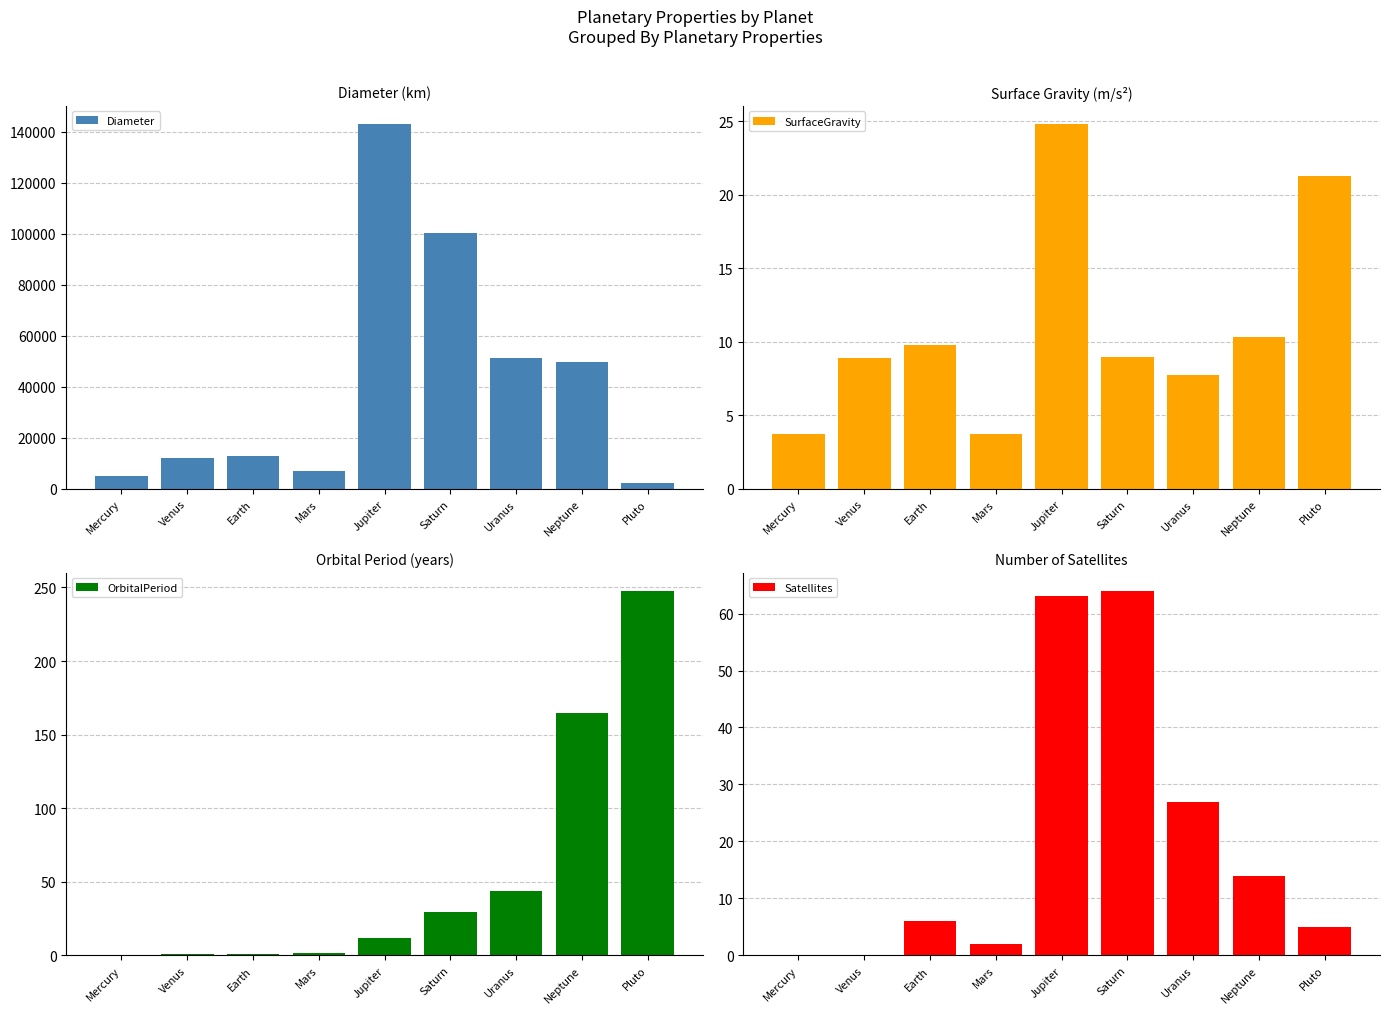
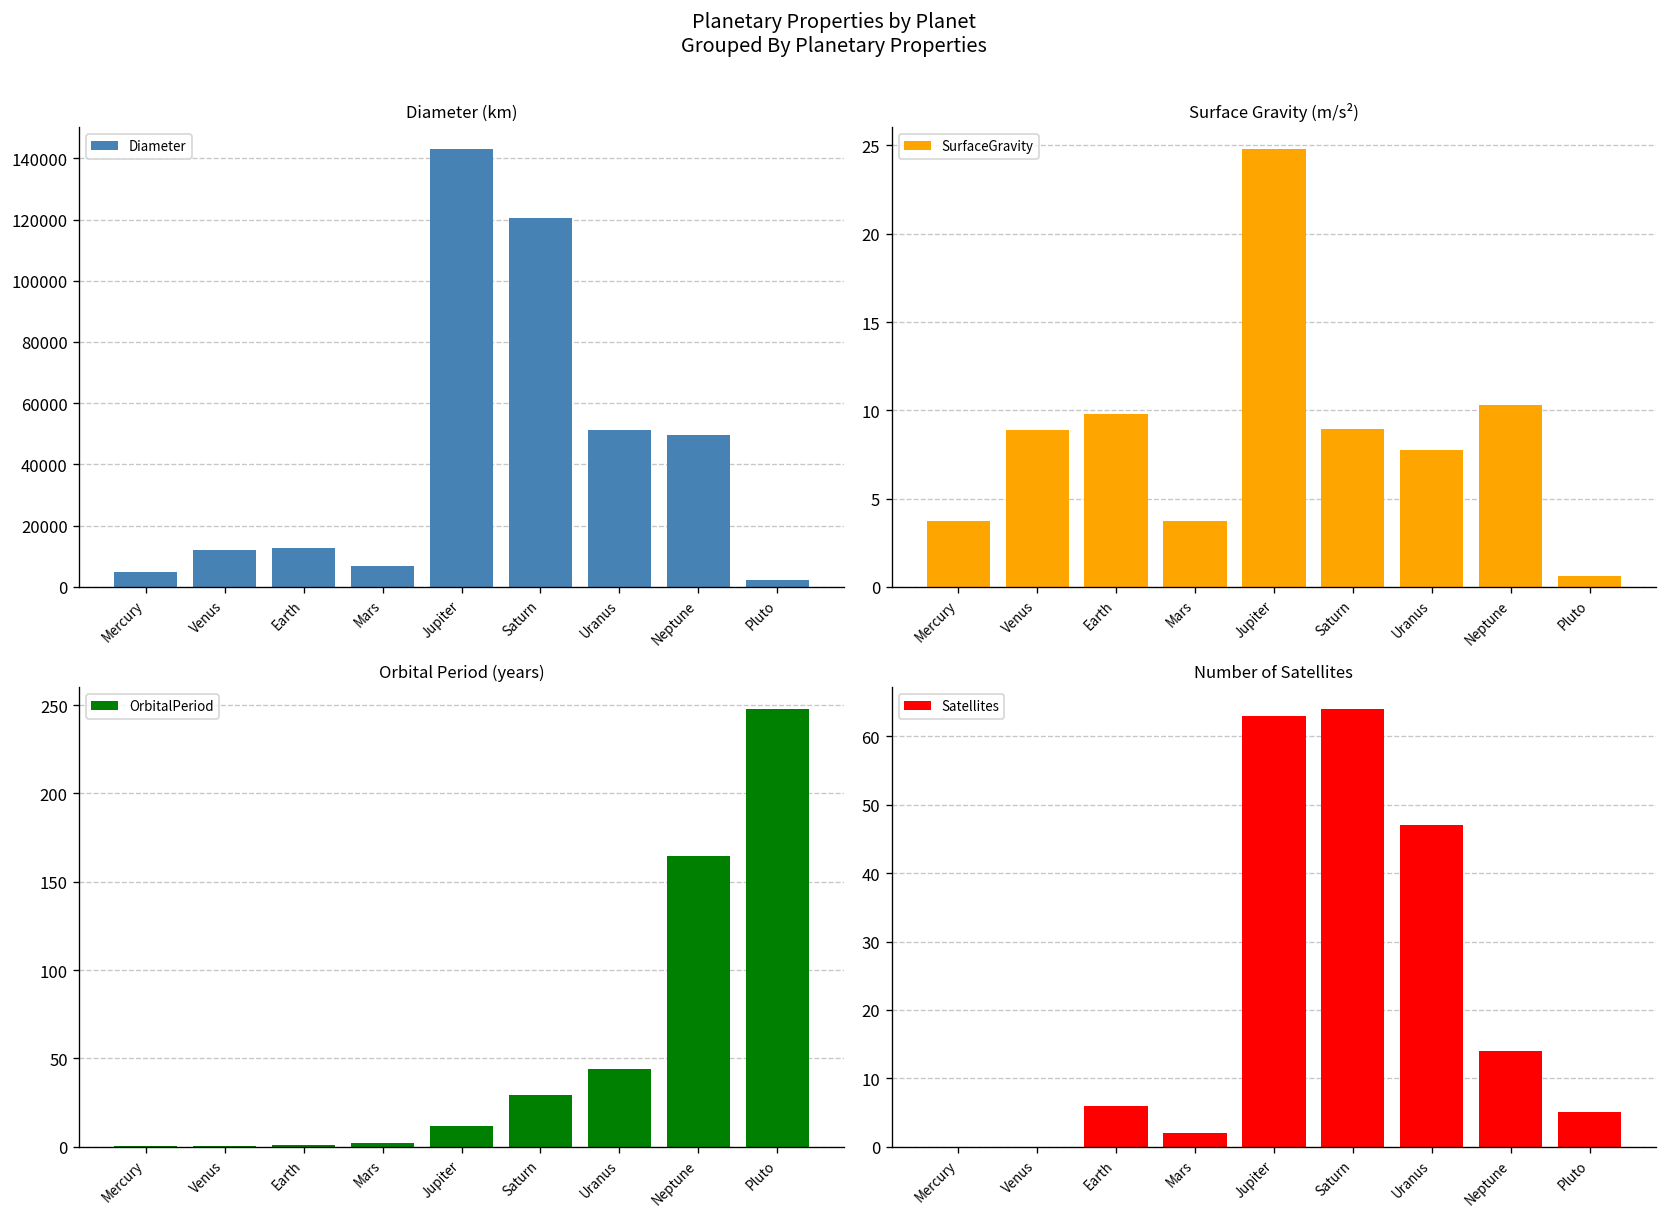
  {
    "Diameter (km)": {
      "Mercury": 5000,
      "Venus": 12000,
      "Earth": 13000,
      "Mars": 7000,
      "Jupiter": 143000,
-     "Saturn": 100000,
+     "Saturn": 121000,
      "Uranus": 51000,
      "Neptune": 50000,
      "Pluto": 2000
    },
    "Surface Gravity (m/s²)": {
      "Mercury": 3.7,
      "Venus": 8.9,
      "Earth": 9.8,
      "Mars": 3.7,
      "Jupiter": 24.8,
      "Saturn": 9.0,
      "Uranus": 7.8,
      "Neptune": 10.3,
-     "Pluto": 21.2
+     "Pluto": 0.6
    },
    "Orbital Period (years)": {
      "Mars": 2,
      "Jupiter": 12,
      "Saturn": 29,
      "Uranus": 44,
      "Neptune": 165,
      "Pluto": 248
    },
    "Number of Satellites": {
      "Mercury": 0,
      "Venus": 0,
      "Earth": 6,
      "Mars": 2,
      "Jupiter": 63,
      "Saturn": 64,
-     "Uranus": 27,
+     "Uranus": 47,
      "Neptune": 14,
      "Pluto": 5
    }
  }
